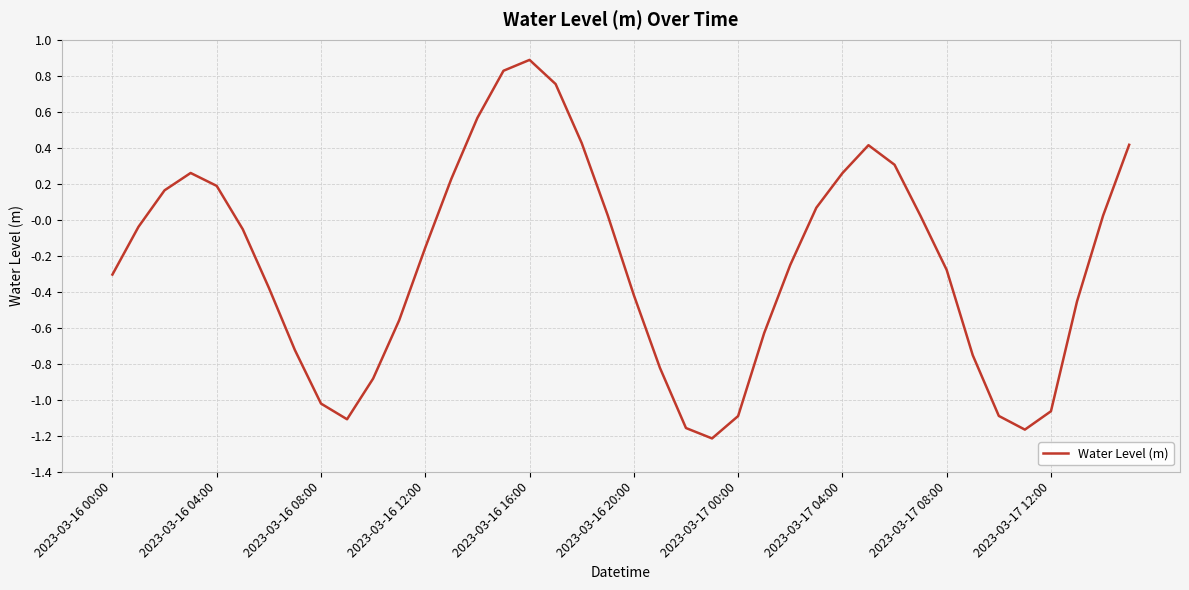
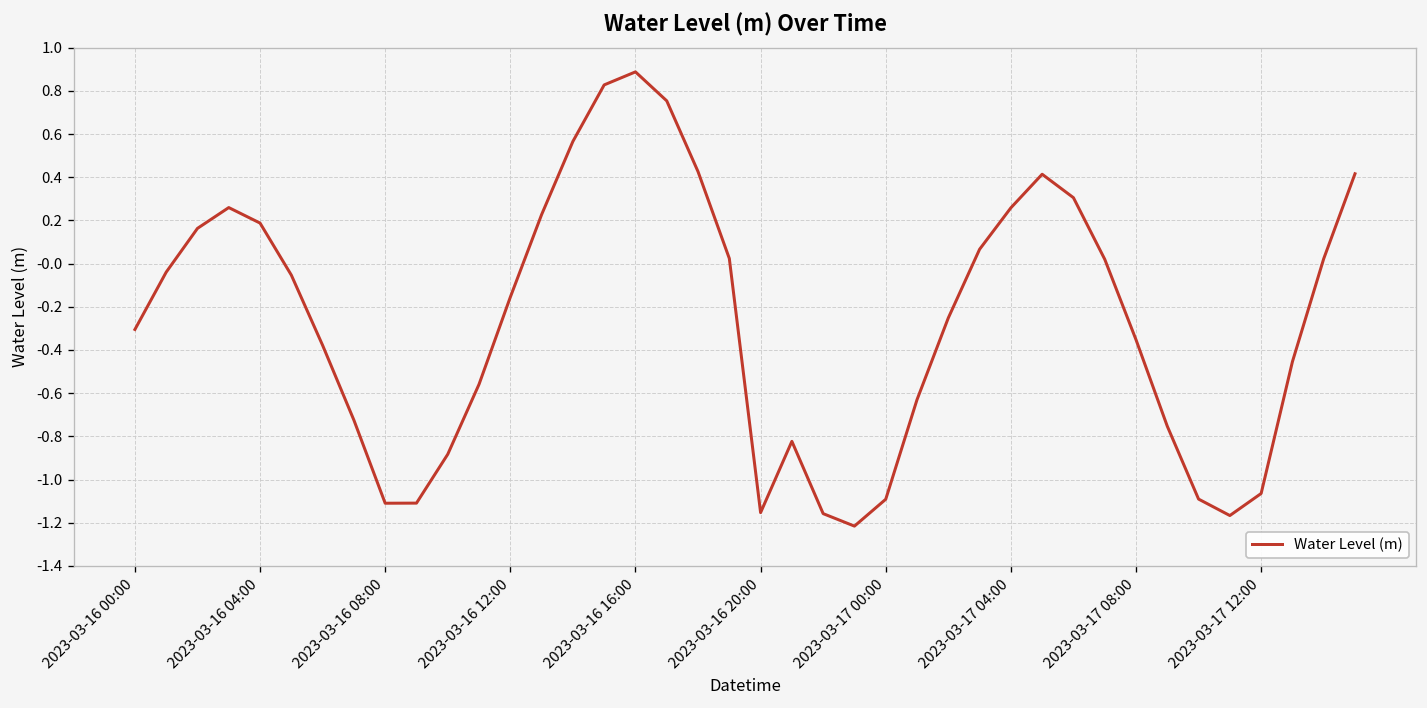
  {
    "2023-03-16 00:00": -0.31,
    "2023-03-16 04:00": 0.19,
-   "2023-03-16 08:00": -1.02,
+   "2023-03-16 08:00": -1.11,
    "2023-03-16 12:00": -0.16,
    "2023-03-16 16:00": 0.89,
-   "2023-03-16 20:00": -0.42,
+   "2023-03-16 20:00": -1.15,
    "2023-03-17 00:00": -1.09,
    "2023-03-17 04:00": 0.26,
-   "2023-03-17 08:00": -0.28,
+   "2023-03-17 08:00": -0.35,
    "2023-03-17 12:00": -1.06
  }
